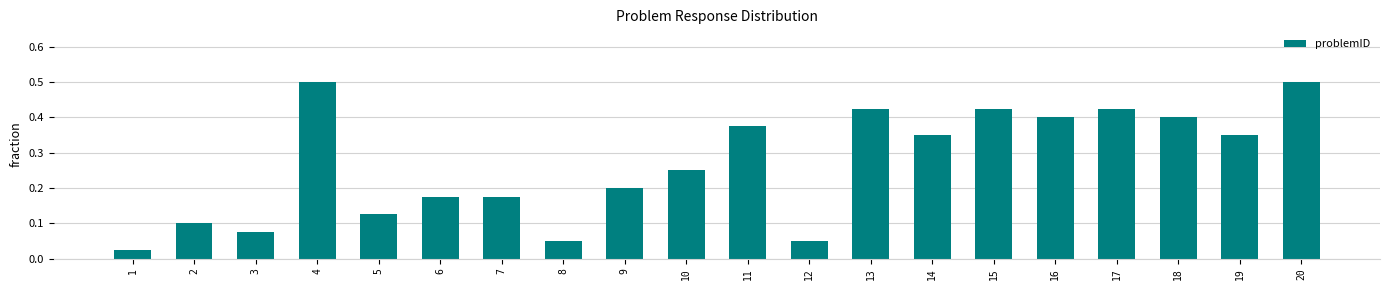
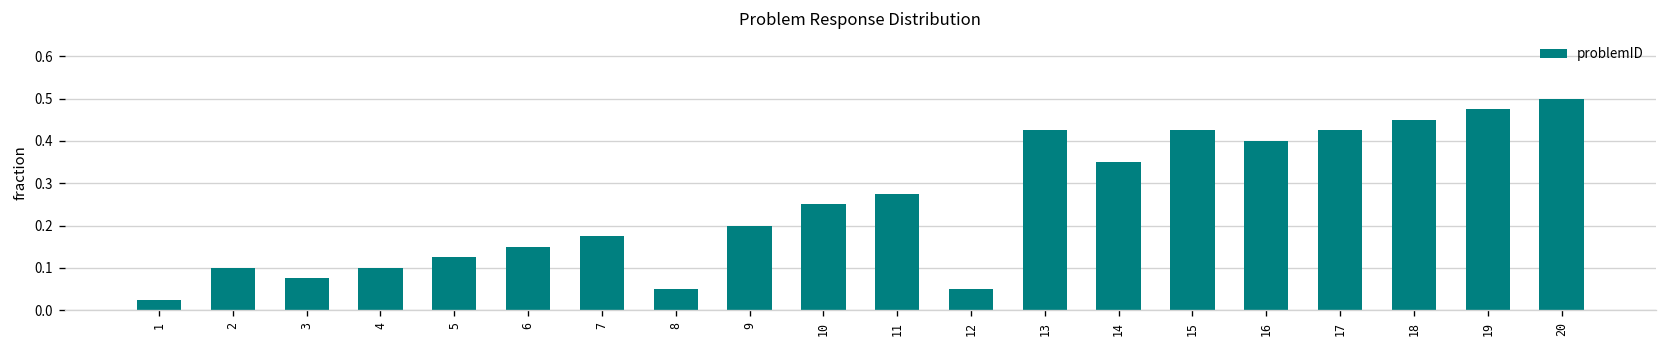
  {
    "1": 0.03,
    "2": 0.10,
    "3": 0.08,
-   "4": 0.50,
+   "4": 0.10,
    "5": 0.13,
-   "6": 0.18,
+   "6": 0.15,
    "7": 0.18,
    "8": 0.05,
    "9": 0.20,
    "10": 0.25,
-   "11": 0.38,
+   "11": 0.28,
    "12": 0.05,
    "13": 0.43,
    "14": 0.35,
    "15": 0.43,
    "16": 0.40,
    "17": 0.43,
-   "18": 0.40,
-   "19": 0.35,
+   "18": 0.45,
+   "19": 0.48,
    "20": 0.50
  }
